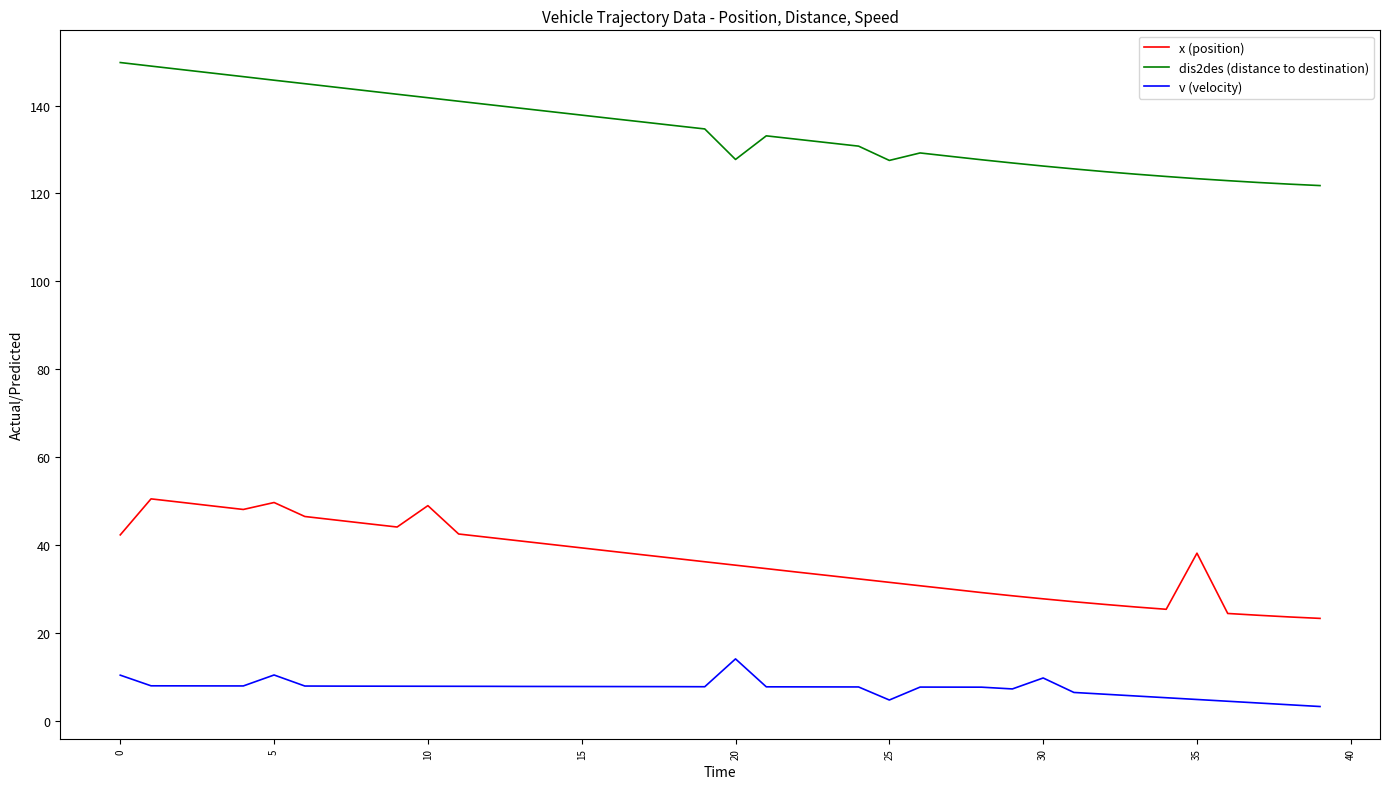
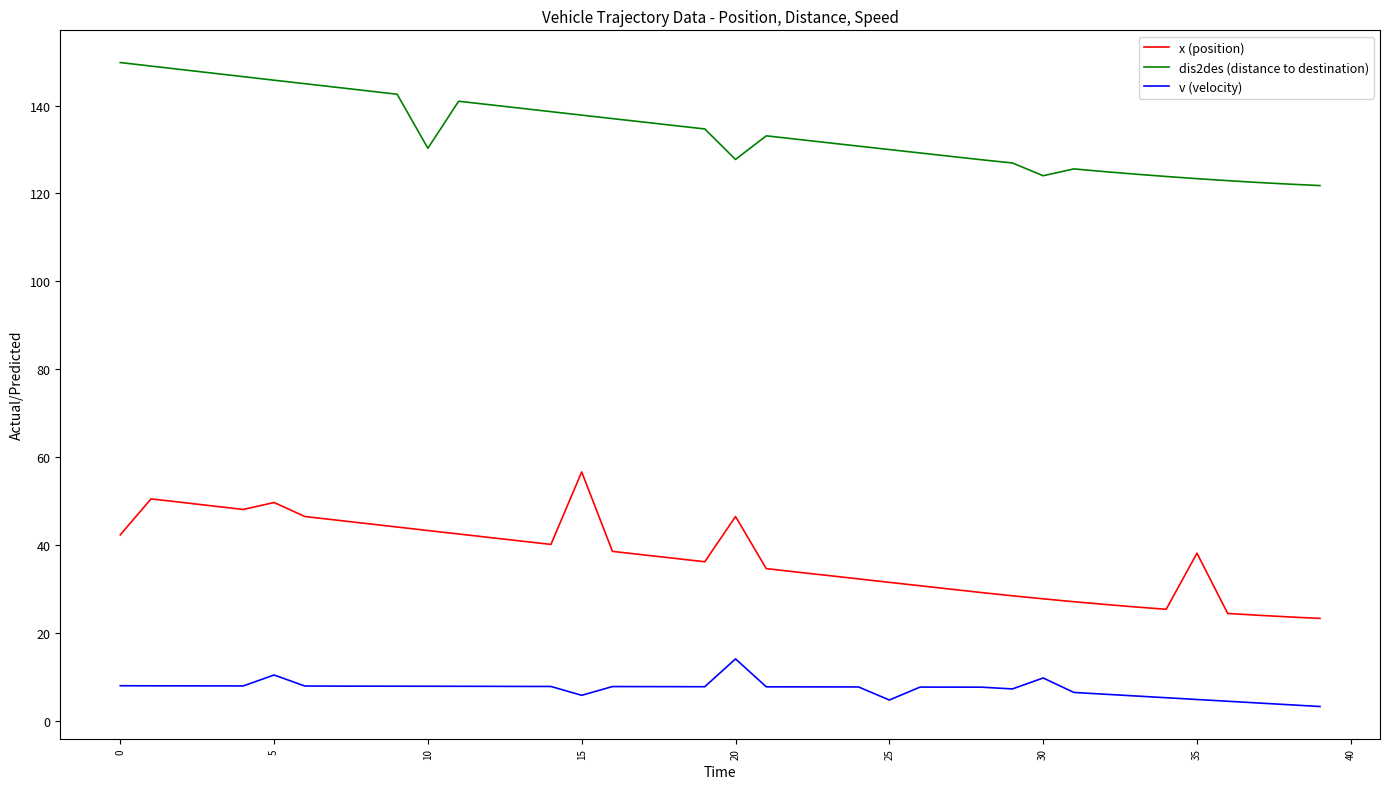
  {
    "x (position)": {
      "0": 42,
      "5": 50,
-     "10": 49,
-     "15": 39,
-     "20": 35,
+     "10": 43,
+     "15": 57,
+     "20": 47,
      "25": 32,
      "30": 28,
      "35": 38
    },
    "dis2des (distance to destination)": {
      "0": 150,
      "5": 146,
-     "10": 142,
+     "10": 130,
      "15": 138,
      "20": 128,
-     "25": 128,
-     "30": 126,
+     "25": 130,
+     "30": 124,
      "35": 123
    },
    "v (velocity)": {
-     "0": 10,
+     "0": 8,
      "5": 11,
      "10": 8,
-     "15": 8,
+     "15": 6,
      "20": 14,
      "25": 5,
      "30": 10,
      "35": 5
    }
  }
